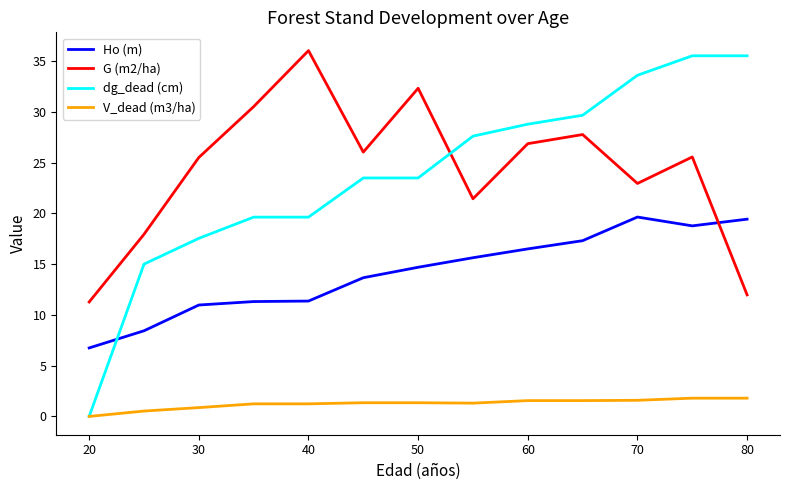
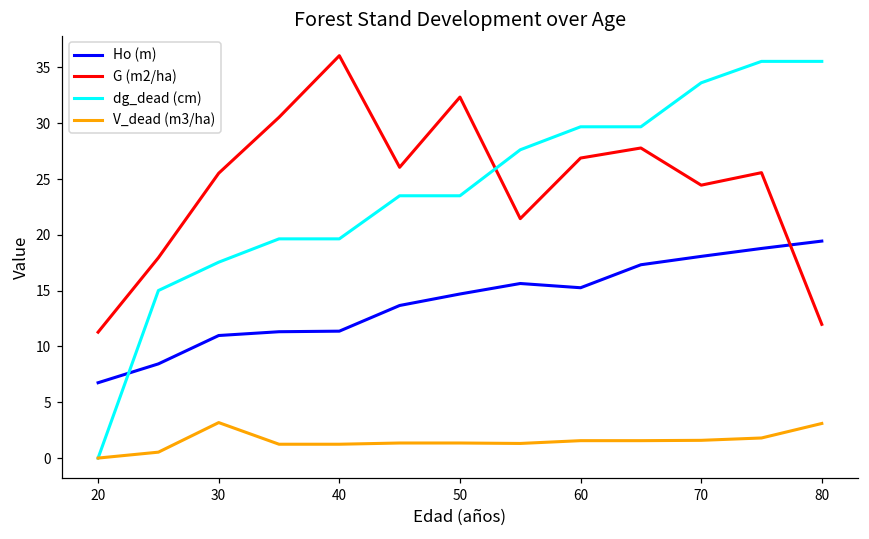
  {
    "Ho (m)": {
      "20": 6.8,
      "30": 11.0,
      "40": 11.4,
      "50": 14.7,
-     "60": 16.5,
-     "70": 19.7,
+     "60": 15.3,
+     "70": 18.1,
      "80": 19.4
    },
    "G (m2/ha)": {
      "20": 11.3,
      "30": 25.5,
      "40": 36.1,
      "50": 32.3,
      "60": 26.9,
-     "70": 23.0,
+     "70": 24.5,
      "80": 12.0
    },
    "dg_dead (cm)": {
      "30": 17.6,
      "40": 19.6,
      "50": 23.5,
-     "60": 28.8,
+     "60": 29.7,
      "70": 33.6,
      "80": 35.5
    },
    "V_dead (m3/ha)": {
-     "30": 0.9,
+     "30": 3.2,
      "40": 1.2,
      "50": 1.4,
      "60": 1.6,
      "70": 1.6,
-     "80": 1.8
+     "80": 3.1
    }
  }
